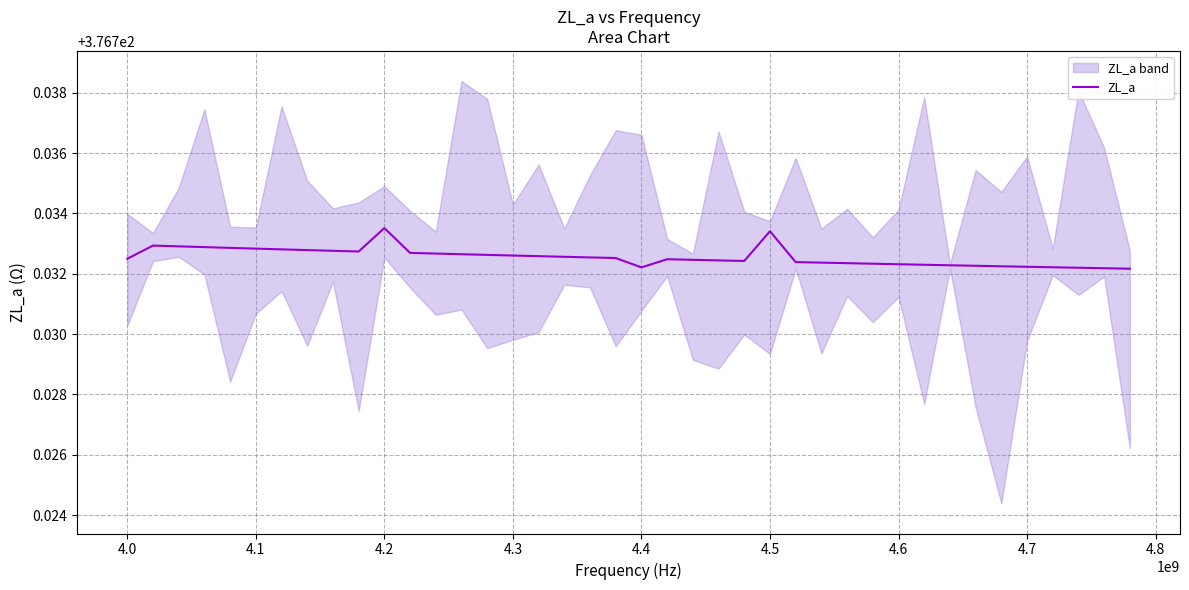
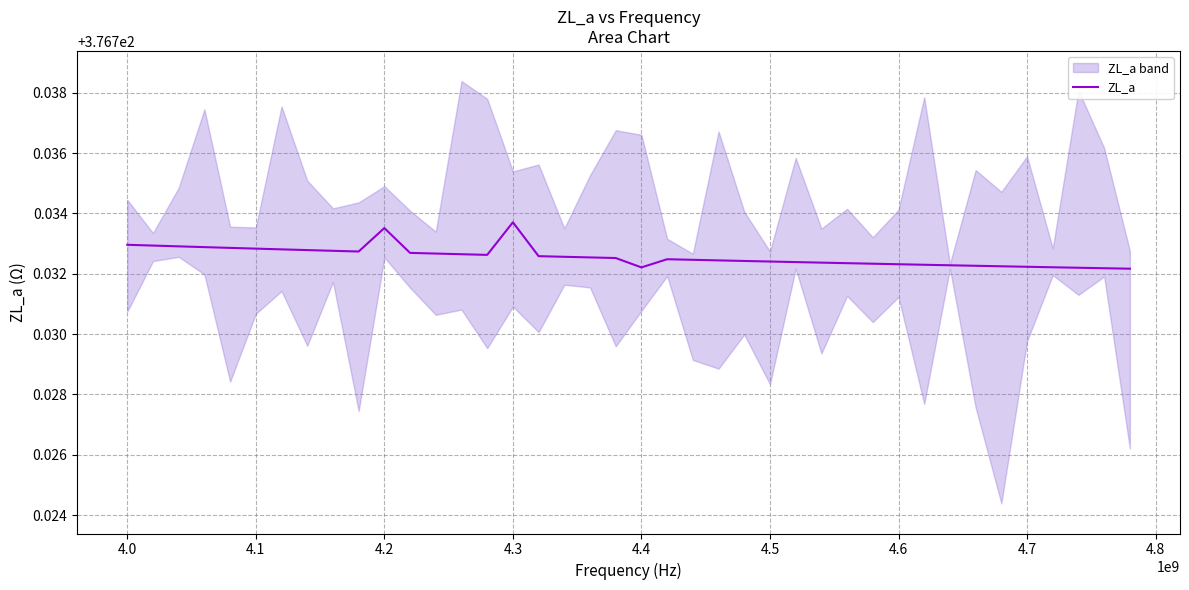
  {
    "ZL_a": {
-     "4.0": 376.7325,
+     "4.0": 376.7330,
      "4.1": 376.7328,
      "4.2": 376.7335,
-     "4.3": 376.7326,
+     "4.3": 376.7337,
      "4.4": 376.7322,
-     "4.5": 376.7334,
+     "4.5": 376.7324,
      "4.6": 376.7323,
      "4.7": 376.7322
    }
  }
